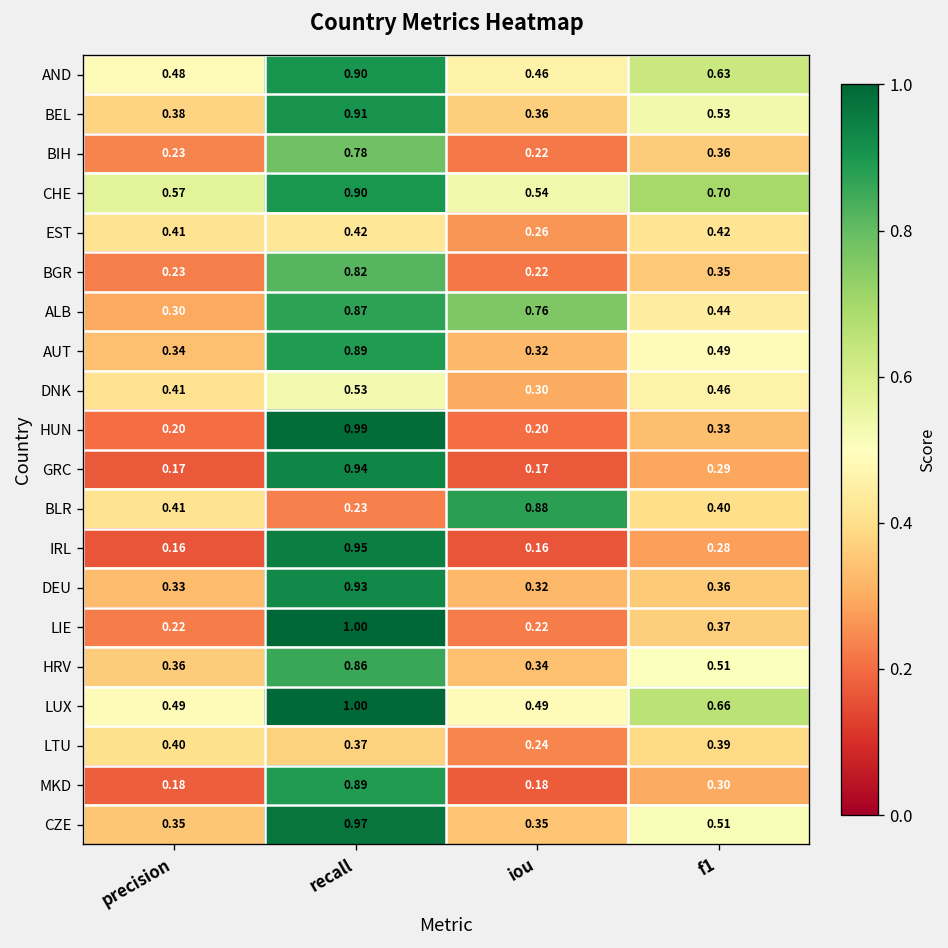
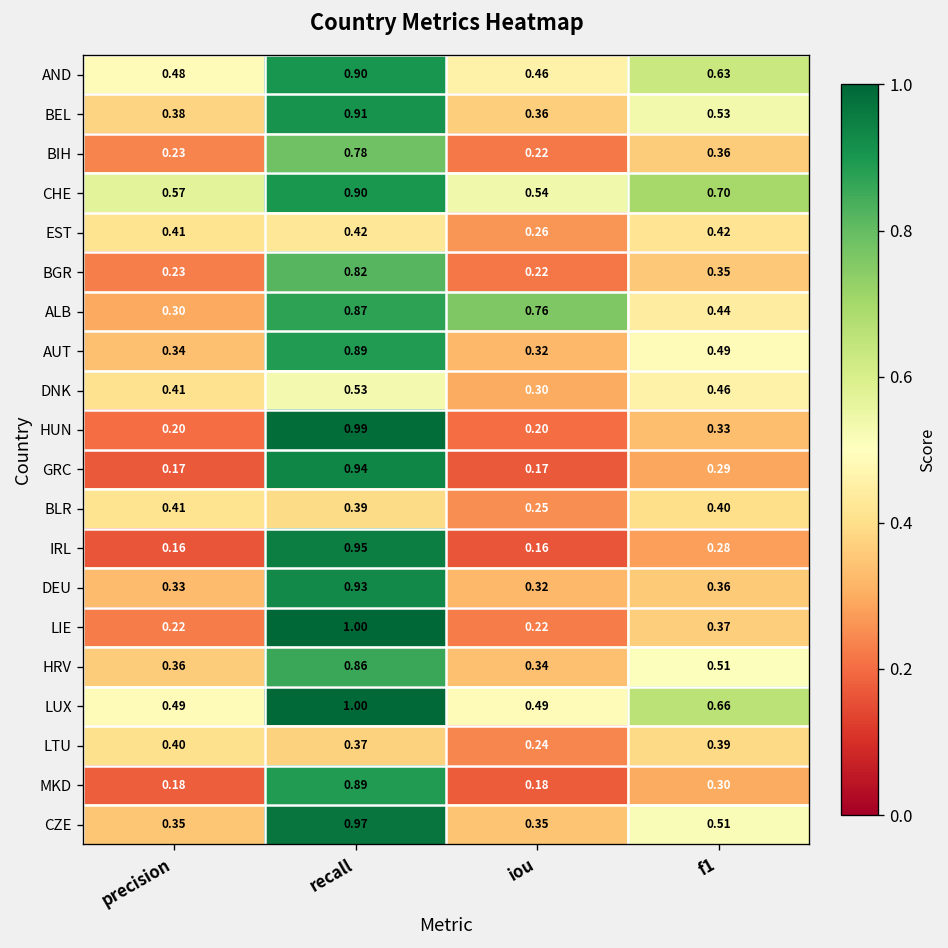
  {
    "AND": {
      "precision": 0.48,
      "recall": 0.90,
      "iou": 0.46,
      "f1": 0.63
    },
    "BEL": {
      "precision": 0.38,
      "recall": 0.91,
      "iou": 0.36,
      "f1": 0.53
    },
    "BIH": {
      "precision": 0.23,
      "recall": 0.78,
      "iou": 0.22,
      "f1": 0.36
    },
    "CHE": {
      "precision": 0.57,
      "recall": 0.90,
      "iou": 0.54,
      "f1": 0.70
    },
    "EST": {
      "precision": 0.41,
      "recall": 0.42,
      "iou": 0.26,
      "f1": 0.42
    },
    "BGR": {
      "precision": 0.23,
      "recall": 0.82,
      "iou": 0.22,
      "f1": 0.35
    },
    "ALB": {
      "precision": 0.30,
      "recall": 0.87,
      "iou": 0.76,
      "f1": 0.44
    },
    "AUT": {
      "precision": 0.34,
      "recall": 0.89,
      "iou": 0.32,
      "f1": 0.49
    },
    "DNK": {
      "precision": 0.41,
      "recall": 0.53,
      "iou": 0.30,
      "f1": 0.46
    },
    "HUN": {
      "precision": 0.20,
      "recall": 0.99,
      "iou": 0.20,
      "f1": 0.33
    },
    "GRC": {
      "precision": 0.17,
      "recall": 0.94,
      "iou": 0.17,
      "f1": 0.29
    },
    "BLR": {
      "precision": 0.41,
-     "recall": 0.23,
-     "iou": 0.88,
+     "recall": 0.39,
+     "iou": 0.25,
      "f1": 0.40
    },
    "IRL": {
      "precision": 0.16,
      "recall": 0.95,
      "iou": 0.16,
      "f1": 0.28
    },
    "DEU": {
      "precision": 0.33,
      "recall": 0.93,
      "iou": 0.32,
      "f1": 0.36
    },
    "LIE": {
      "precision": 0.22,
      "recall": 1.00,
      "iou": 0.22,
      "f1": 0.37
    },
    "HRV": {
      "precision": 0.36,
      "recall": 0.86,
      "iou": 0.34,
      "f1": 0.51
    },
    "LUX": {
      "precision": 0.49,
      "recall": 1.00,
      "iou": 0.49,
      "f1": 0.66
    },
    "LTU": {
      "precision": 0.40,
      "recall": 0.37,
      "iou": 0.24,
      "f1": 0.39
    },
    "MKD": {
      "precision": 0.18,
      "recall": 0.89,
      "iou": 0.18,
      "f1": 0.30
    },
    "CZE": {
      "precision": 0.35,
      "recall": 0.97,
      "iou": 0.35,
      "f1": 0.51
    }
  }
